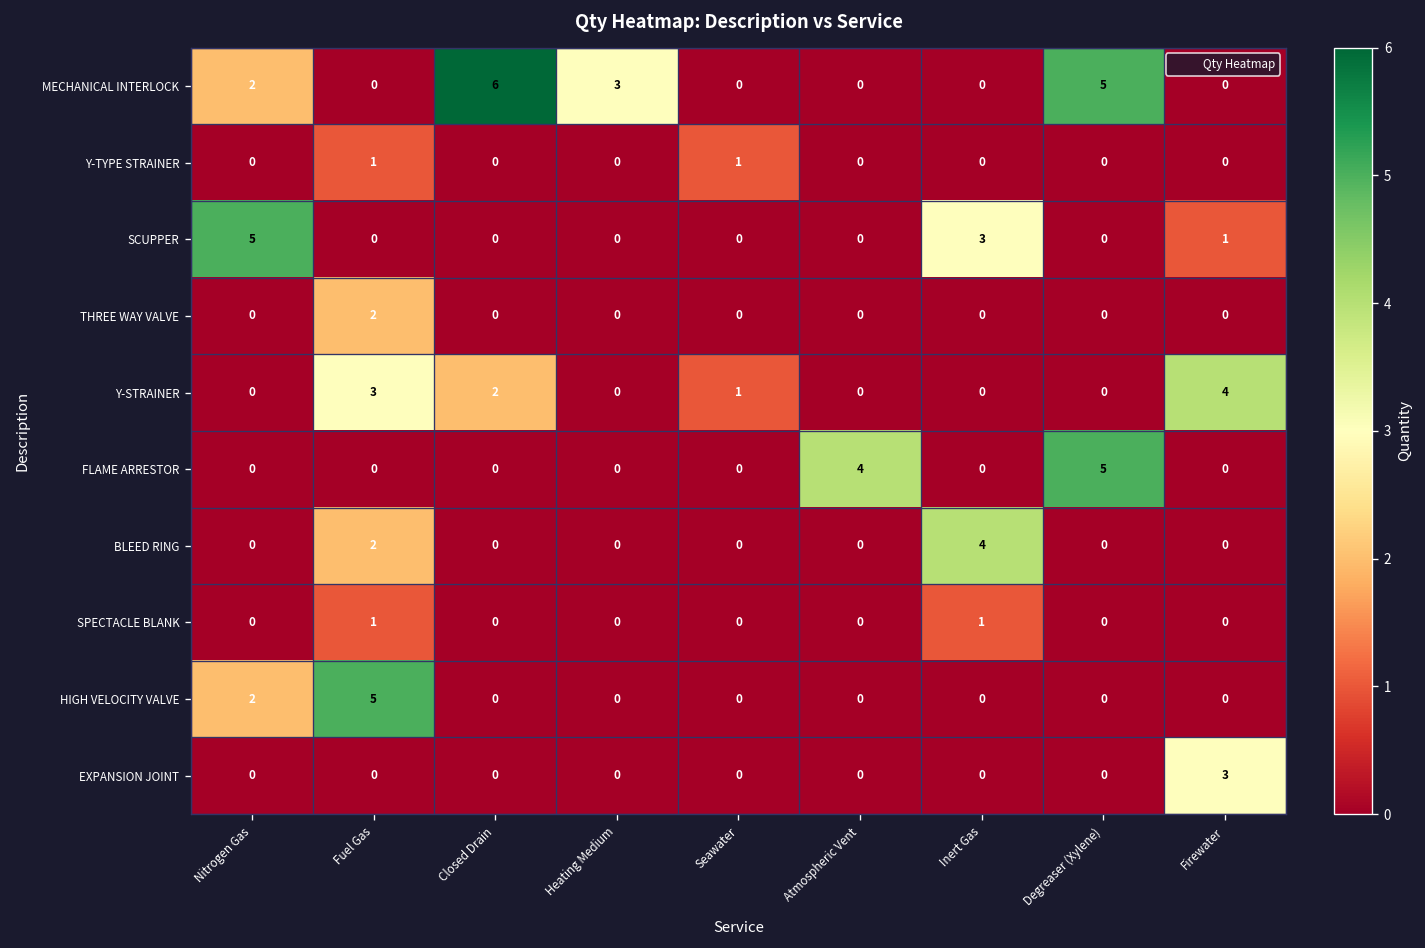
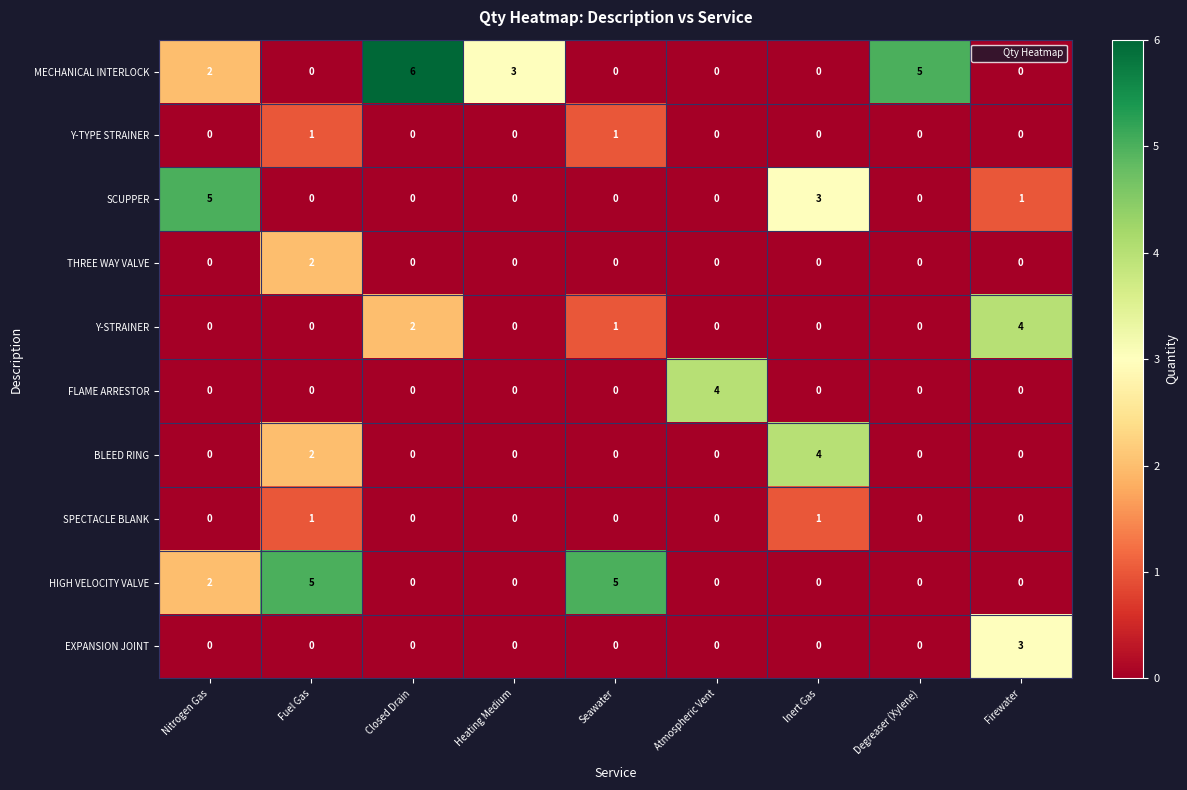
  {
    "MECHANICAL INTERLOCK": {
      "Nitrogen Gas": 2,
      "Fuel Gas": 0,
      "Closed Drain": 6,
      "Heating Medium": 3,
      "Seawater": 0,
      "Atmospheric Vent": 0,
      "Inert Gas": 0,
      "Degreaser (Xylene)": 5,
      "Firewater": 0
    },
    "Y-TYPE STRAINER": {
      "Nitrogen Gas": 0,
      "Fuel Gas": 1,
      "Closed Drain": 0,
      "Heating Medium": 0,
      "Seawater": 1,
      "Atmospheric Vent": 0,
      "Inert Gas": 0,
      "Degreaser (Xylene)": 0,
      "Firewater": 0
    },
    "SCUPPER": {
      "Nitrogen Gas": 5,
      "Fuel Gas": 0,
      "Closed Drain": 0,
      "Heating Medium": 0,
      "Seawater": 0,
      "Atmospheric Vent": 0,
      "Inert Gas": 3,
      "Degreaser (Xylene)": 0,
      "Firewater": 1
    },
    "THREE WAY VALVE": {
      "Nitrogen Gas": 0,
      "Fuel Gas": 2,
      "Closed Drain": 0,
      "Heating Medium": 0,
      "Seawater": 0,
      "Atmospheric Vent": 0,
      "Inert Gas": 0,
      "Degreaser (Xylene)": 0,
      "Firewater": 0
    },
    "Y-STRAINER": {
      "Nitrogen Gas": 0,
-     "Fuel Gas": 3,
+     "Fuel Gas": 0,
      "Closed Drain": 2,
      "Heating Medium": 0,
      "Seawater": 1,
      "Atmospheric Vent": 0,
      "Inert Gas": 0,
      "Degreaser (Xylene)": 0,
      "Firewater": 4
    },
    "FLAME ARRESTOR": {
      "Nitrogen Gas": 0,
      "Fuel Gas": 0,
      "Closed Drain": 0,
      "Heating Medium": 0,
      "Seawater": 0,
      "Atmospheric Vent": 4,
      "Inert Gas": 0,
-     "Degreaser (Xylene)": 5,
+     "Degreaser (Xylene)": 0,
      "Firewater": 0
    },
    "BLEED RING": {
      "Nitrogen Gas": 0,
      "Fuel Gas": 2,
      "Closed Drain": 0,
      "Heating Medium": 0,
      "Seawater": 0,
      "Atmospheric Vent": 0,
      "Inert Gas": 4,
      "Degreaser (Xylene)": 0,
      "Firewater": 0
    },
    "SPECTACLE BLANK": {
      "Nitrogen Gas": 0,
      "Fuel Gas": 1,
      "Closed Drain": 0,
      "Heating Medium": 0,
      "Seawater": 0,
      "Atmospheric Vent": 0,
      "Inert Gas": 1,
      "Degreaser (Xylene)": 0,
      "Firewater": 0
    },
    "HIGH VELOCITY VALVE": {
      "Nitrogen Gas": 2,
      "Fuel Gas": 5,
      "Closed Drain": 0,
      "Heating Medium": 0,
-     "Seawater": 0,
+     "Seawater": 5,
      "Atmospheric Vent": 0,
      "Inert Gas": 0,
      "Degreaser (Xylene)": 0,
      "Firewater": 0
    },
    "EXPANSION JOINT": {
      "Nitrogen Gas": 0,
      "Fuel Gas": 0,
      "Closed Drain": 0,
      "Heating Medium": 0,
      "Seawater": 0,
      "Atmospheric Vent": 0,
      "Inert Gas": 0,
      "Degreaser (Xylene)": 0,
      "Firewater": 3
    }
  }
